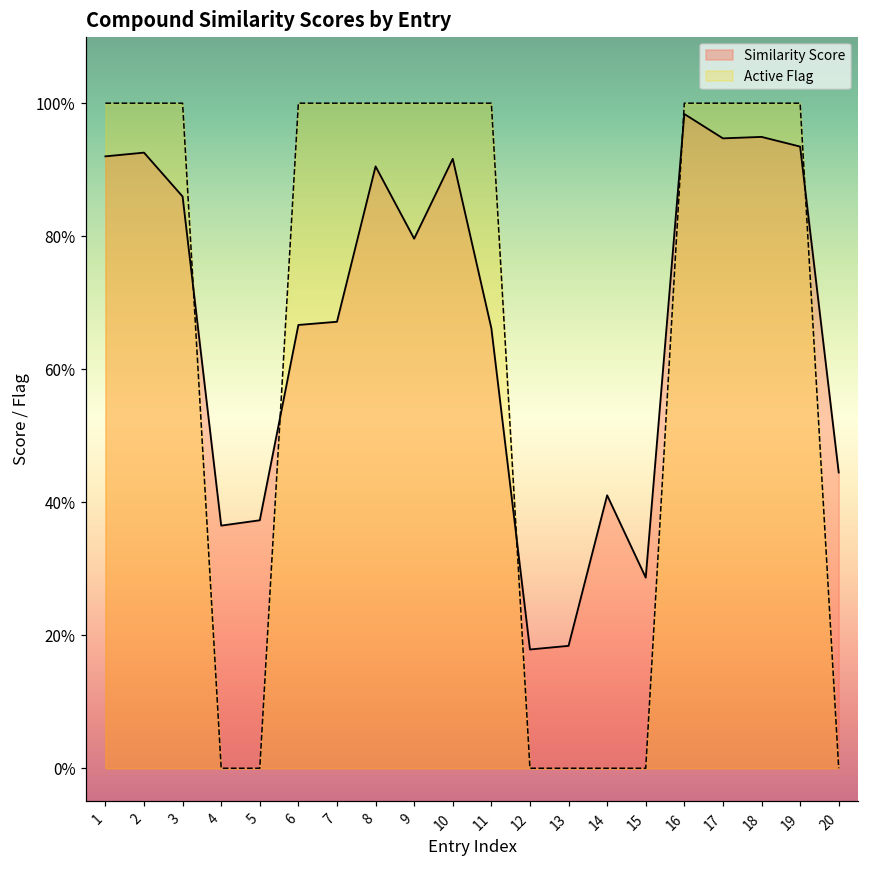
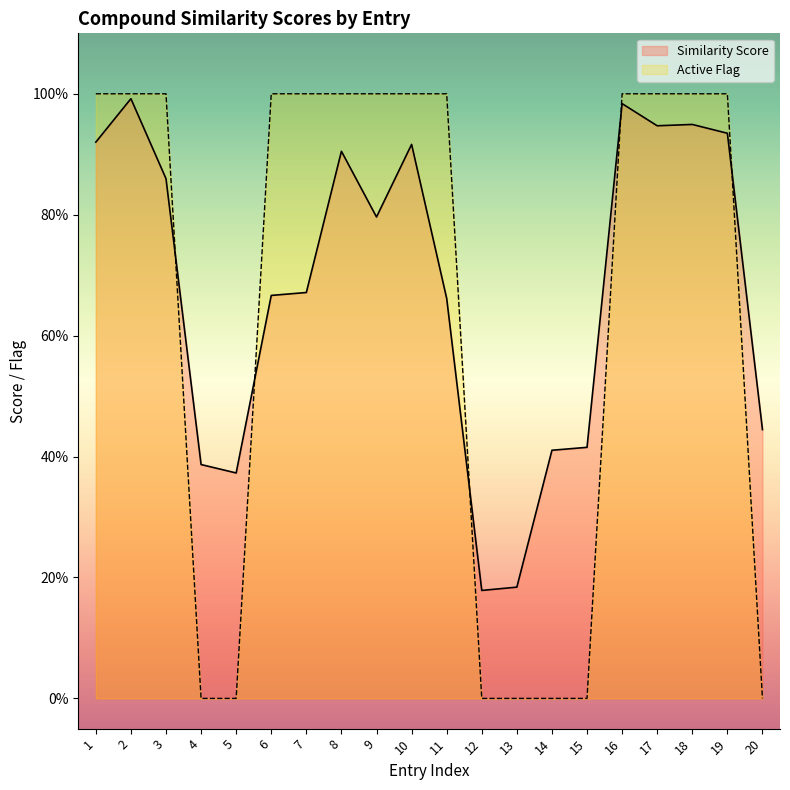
  {
    "Similarity Score": {
      "1": "92%",
-     "2": "93%",
+     "2": "99%",
      "3": "86%",
-     "4": "36%",
+     "4": "39%",
      "5": "37%",
      "6": "67%",
      "7": "67%",
      "8": "90%",
      "9": "80%",
      "10": "92%",
      "11": "66%",
      "12": "18%",
      "13": "18%",
      "14": "41%",
-     "15": "29%",
+     "15": "42%",
      "16": "98%",
      "17": "95%",
      "18": "95%",
      "19": "93%",
      "20": "44%"
    },
    "Active Flag": {
      "1": "100%",
      "2": "100%",
      "3": "100%",
      "4": "0%",
      "5": "0%",
      "6": "100%",
      "7": "100%",
      "8": "100%",
      "9": "100%",
      "10": "100%",
      "11": "100%",
      "12": "0%",
      "13": "0%",
      "14": "0%",
      "15": "0%",
      "16": "100%",
      "17": "100%",
      "18": "100%",
      "19": "100%",
      "20": "0%"
    }
  }
